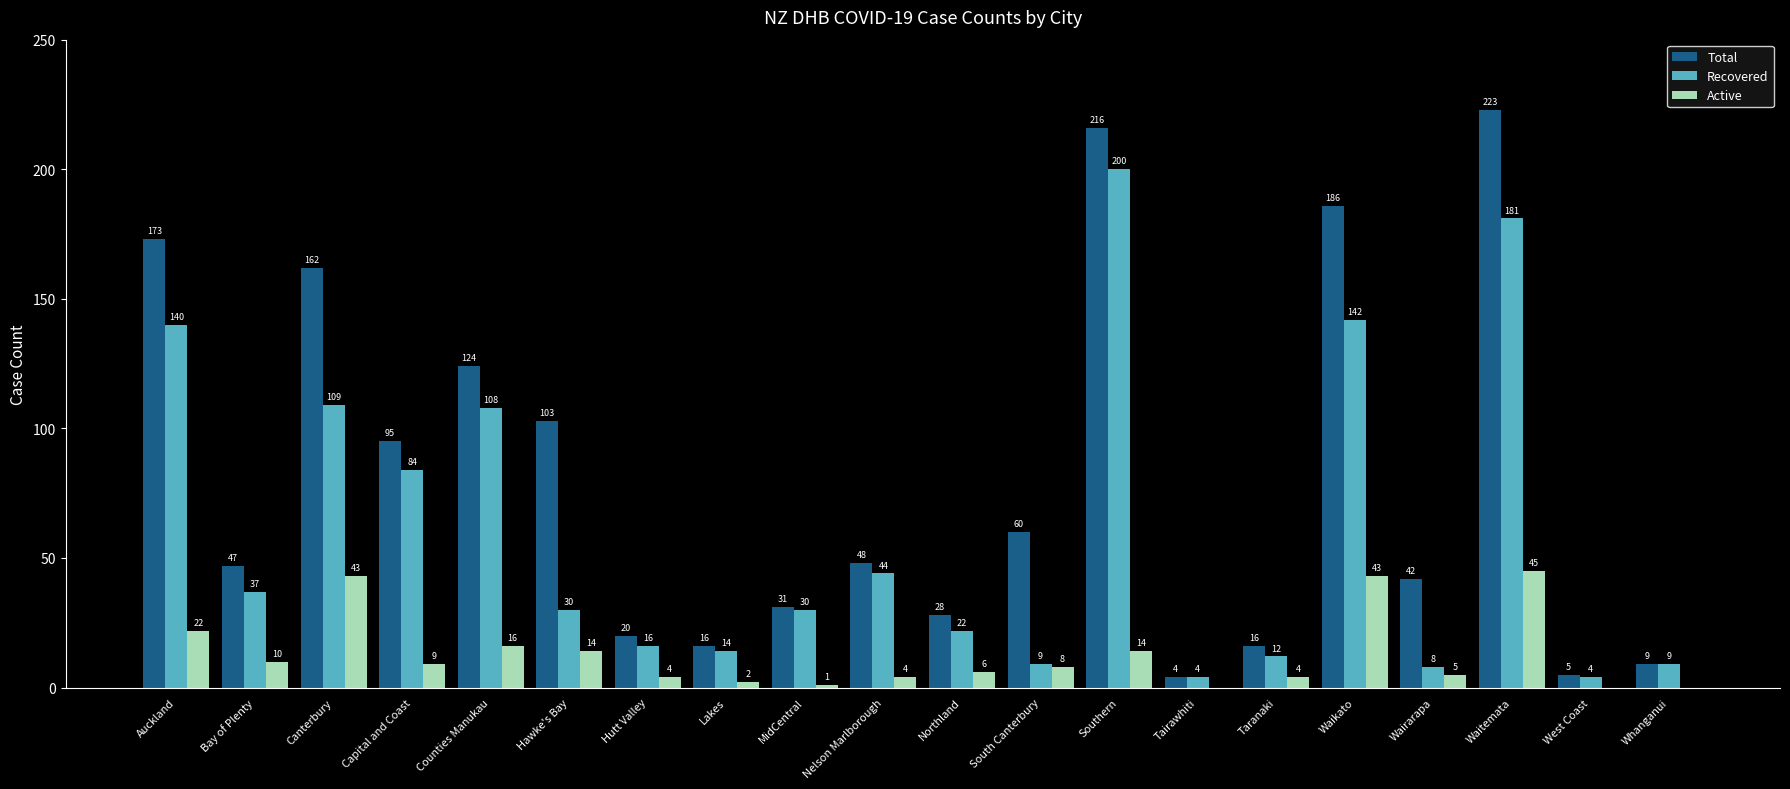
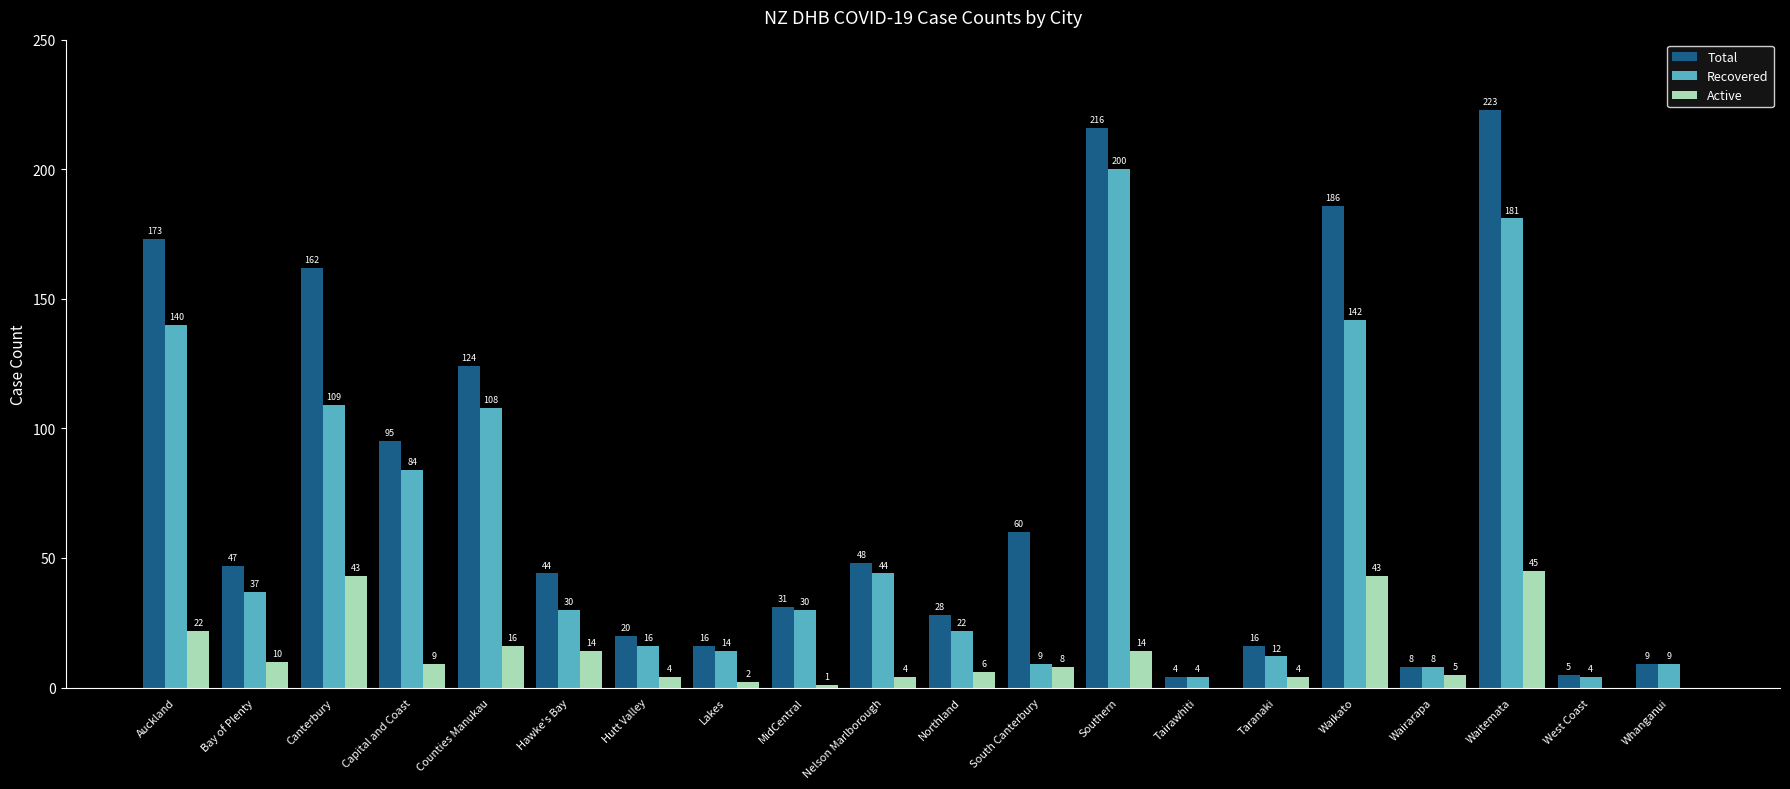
  {
    "Total": {
      "Auckland": 173,
      "Bay of Plenty": 47,
      "Canterbury": 162,
      "Capital and Coast": 95,
      "Counties Manukau": 124,
-     "Hawke's Bay": 103,
+     "Hawke's Bay": 44,
      "Hutt Valley": 20,
      "Lakes": 16,
      "MidCentral": 31,
      "Nelson Marlborough": 48,
      "Northland": 28,
      "South Canterbury": 60,
      "Southern": 216,
      "Tairawhiti": 4,
      "Taranaki": 16,
      "Waikato": 186,
-     "Wairarapa": 42,
+     "Wairarapa": 8,
      "Waitemata": 223,
      "West Coast": 5,
      "Whanganui": 9
    },
    "Recovered": {
      "Auckland": 140,
      "Bay of Plenty": 37,
      "Canterbury": 109,
      "Capital and Coast": 84,
      "Counties Manukau": 108,
      "Hawke's Bay": 30,
      "Hutt Valley": 16,
      "Lakes": 14,
      "MidCentral": 30,
      "Nelson Marlborough": 44,
      "Northland": 22,
      "South Canterbury": 9,
      "Southern": 200,
      "Tairawhiti": 4,
      "Taranaki": 12,
      "Waikato": 142,
      "Wairarapa": 8,
      "Waitemata": 181,
      "West Coast": 4,
      "Whanganui": 9
    },
    "Active": {
      "Auckland": 22,
      "Bay of Plenty": 10,
      "Canterbury": 43,
      "Capital and Coast": 9,
      "Counties Manukau": 16,
      "Hawke's Bay": 14,
      "Hutt Valley": 4,
      "Lakes": 2,
      "MidCentral": 1,
      "Nelson Marlborough": 4,
      "Northland": 6,
      "South Canterbury": 8,
      "Southern": 14,
      "Taranaki": 4,
      "Waikato": 43,
      "Wairarapa": 5,
      "Waitemata": 45
    }
  }
